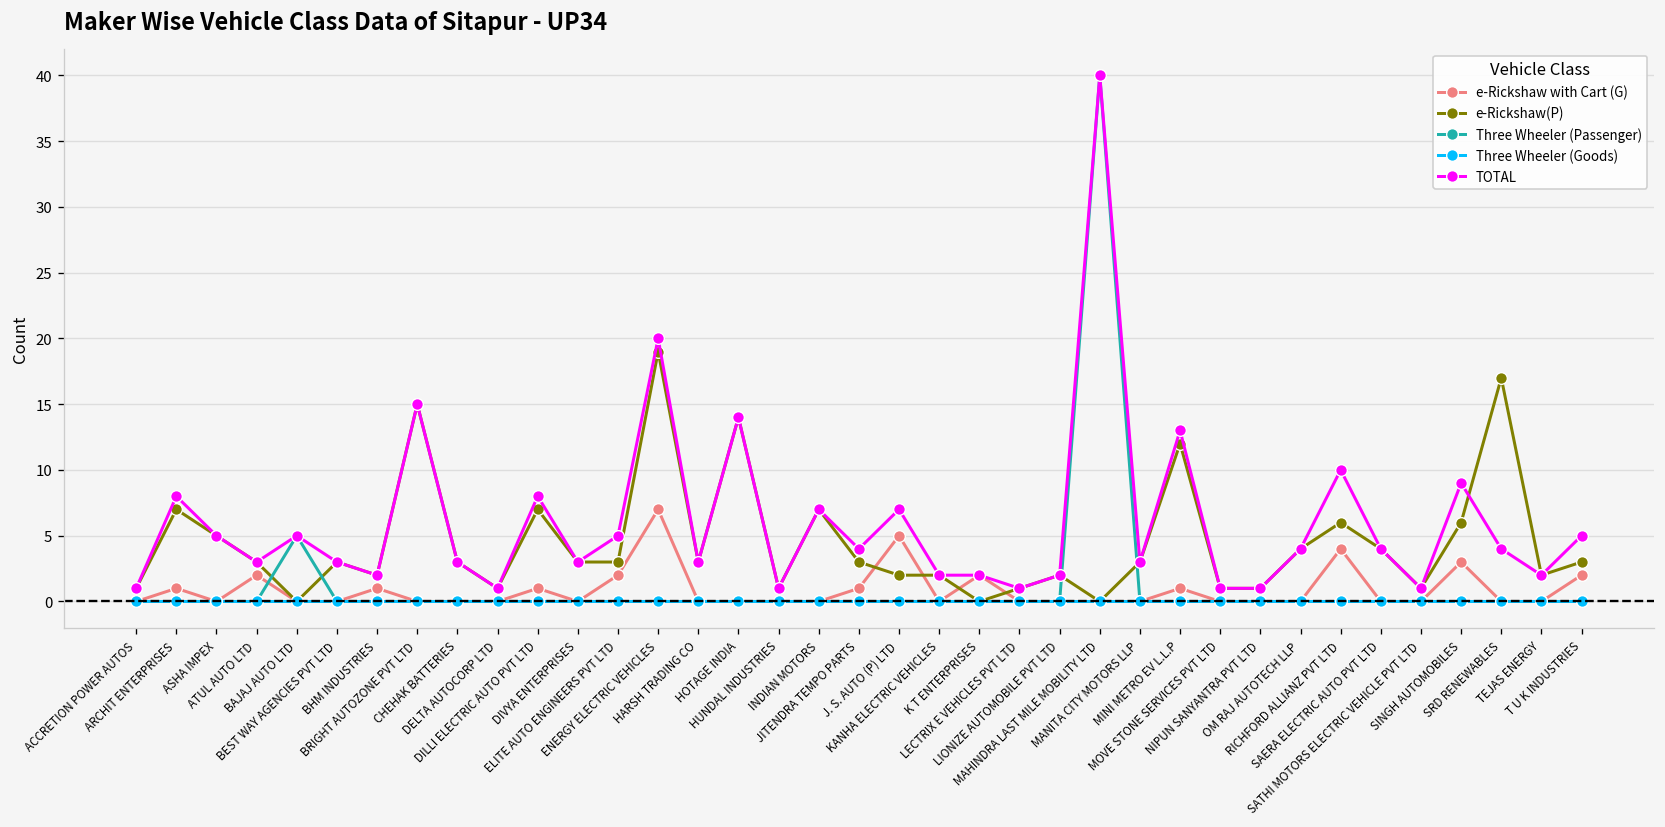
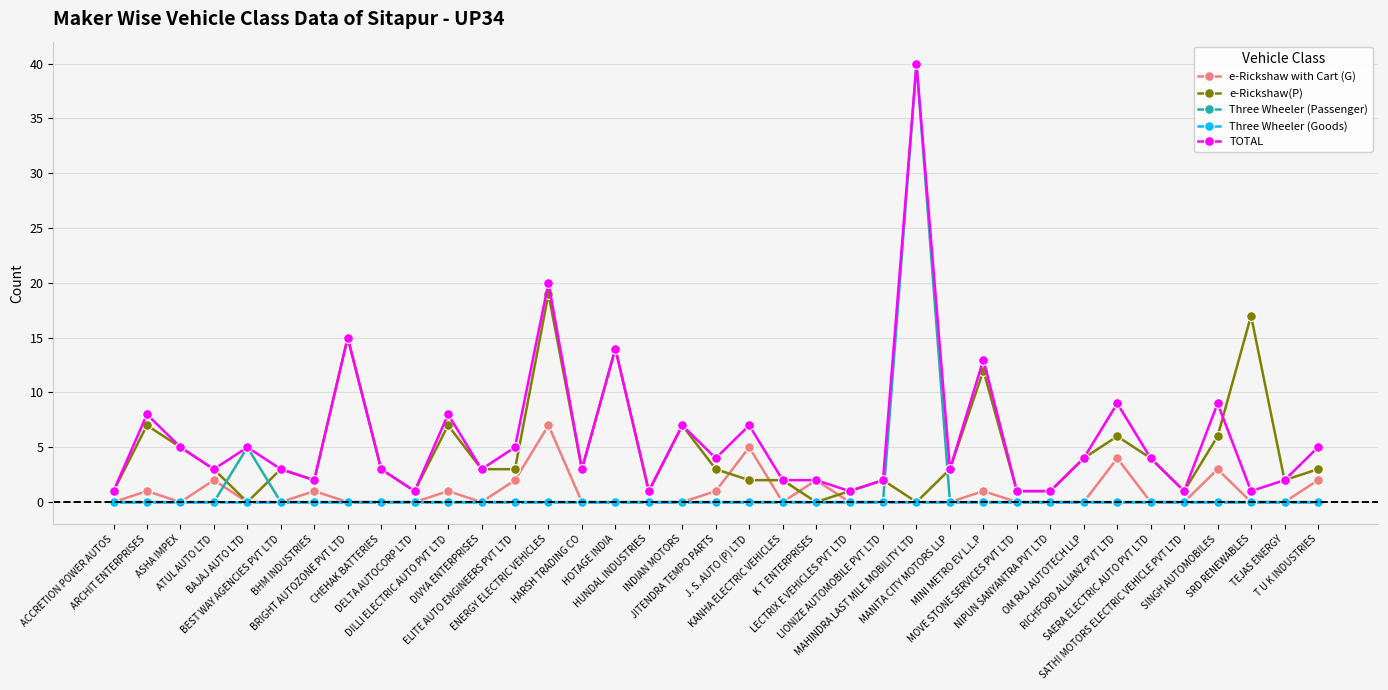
  {
    "e-Rickshaw with Cart (G)": {
      "ARCHIT ENTERPRISES": 1,
      "ATUL AUTO LTD": 2,
      "BHM INDUSTRIES": 1,
      "DILLI ELECTRIC AUTO PVT LTD": 1,
      "ELITE AUTO ENGINEERS PVT LTD": 2,
      "ENERGY ELECTRIC VEHICLES": 7,
      "JITENDRA TEMPO PARTS": 1,
      "J. S. AUTO (P) LTD": 5,
      "MINI METRO EV L.L.P": 1,
      "RICHFORD ALLIANZ PVT LTD": 4,
      "SINGH AUTOMOBILES": 3,
      "T U K INDUSTRIES": 2
    },
    "e-Rickshaw(P)": {
      "ARCHIT ENTERPRISES": 7,
      "DILLI ELECTRIC AUTO PVT LTD": 7,
      "ELITE AUTO ENGINEERS PVT LTD": 3,
      "ENERGY ELECTRIC VEHICLES": 19,
      "JITENDRA TEMPO PARTS": 3,
      "J. S. AUTO (P) LTD": 2,
      "MINI METRO EV L.L.P": 12,
      "RICHFORD ALLIANZ PVT LTD": 6,
      "SINGH AUTOMOBILES": 6,
      "SRD RENEWABLES": 17,
      "T U K INDUSTRIES": 3
    },
    "TOTAL": {
      "ARCHIT ENTERPRISES": 8,
      "DILLI ELECTRIC AUTO PVT LTD": 8,
      "ELITE AUTO ENGINEERS PVT LTD": 5,
      "ENERGY ELECTRIC VEHICLES": 20,
      "JITENDRA TEMPO PARTS": 4,
      "J. S. AUTO (P) LTD": 7,
      "MINI METRO EV L.L.P": 13,
-     "RICHFORD ALLIANZ PVT LTD": 10,
+     "RICHFORD ALLIANZ PVT LTD": 9,
      "SINGH AUTOMOBILES": 9,
-     "SRD RENEWABLES": 4,
+     "SRD RENEWABLES": 1,
      "T U K INDUSTRIES": 5
    }
  }
